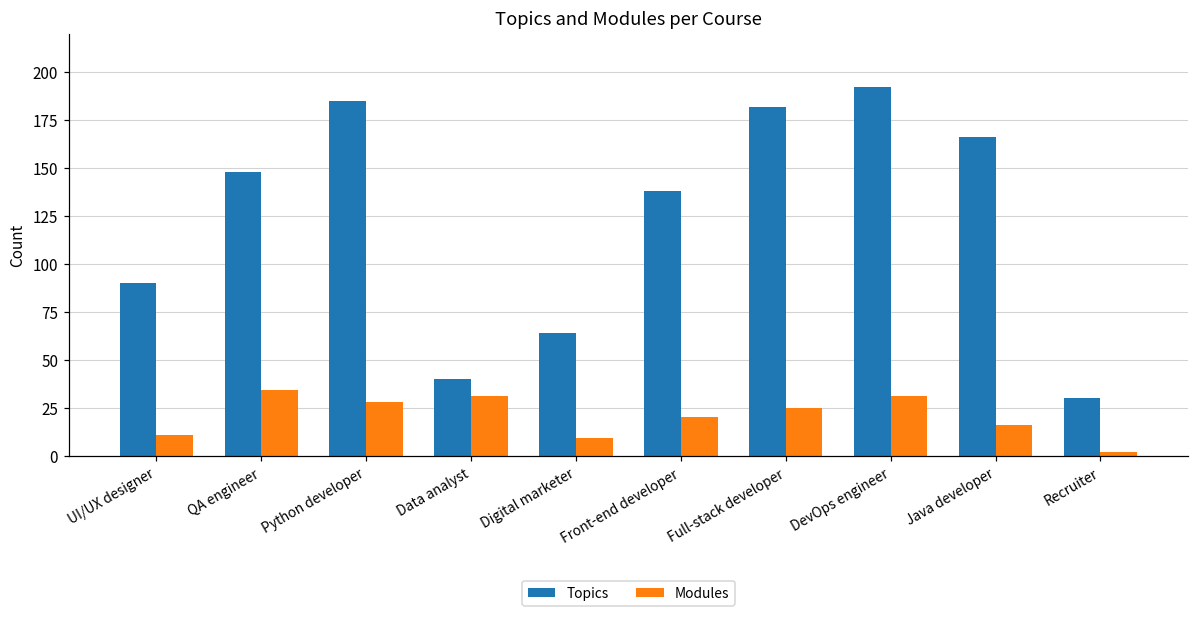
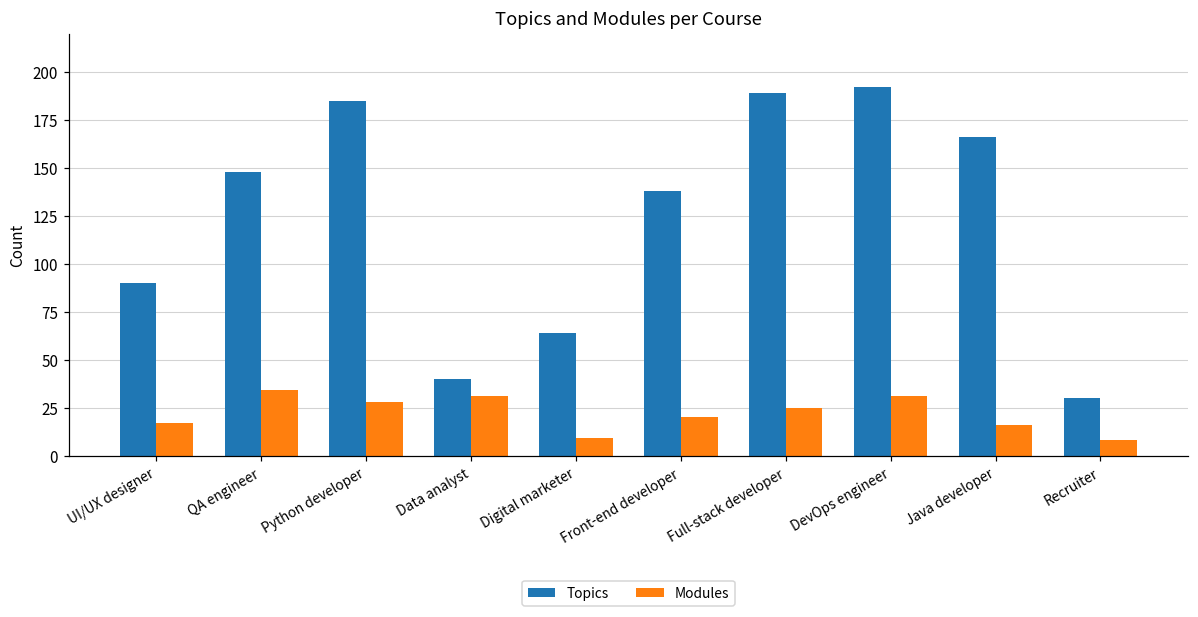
  {
    "Topics": {
      "UI/UX designer": 90,
      "QA engineer": 148,
      "Python developer": 185,
      "Data analyst": 40,
      "Digital marketer": 64,
      "Front-end developer": 138,
-     "Full-stack developer": 182,
+     "Full-stack developer": 189,
      "DevOps engineer": 192,
      "Java developer": 166,
      "Recruiter": 30
    },
    "Modules": {
-     "UI/UX designer": 11,
+     "UI/UX designer": 17,
      "QA engineer": 34,
      "Python developer": 28,
      "Data analyst": 31,
      "Digital marketer": 9,
      "Front-end developer": 20,
      "Full-stack developer": 25,
      "DevOps engineer": 31,
      "Java developer": 16,
-     "Recruiter": 2
+     "Recruiter": 8
    }
  }
